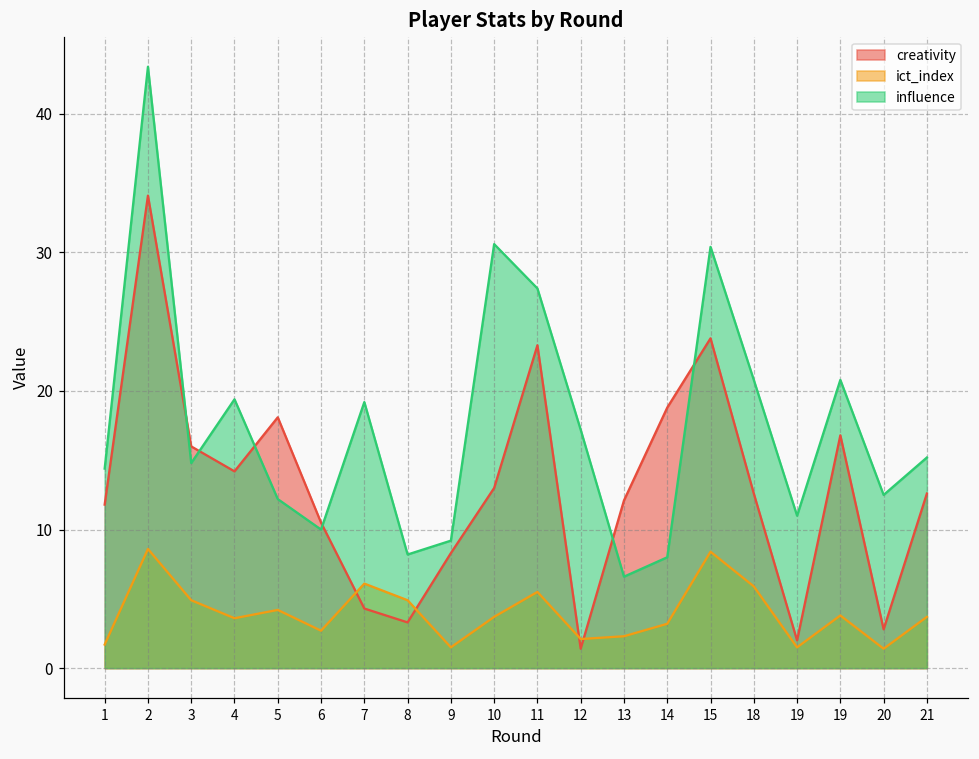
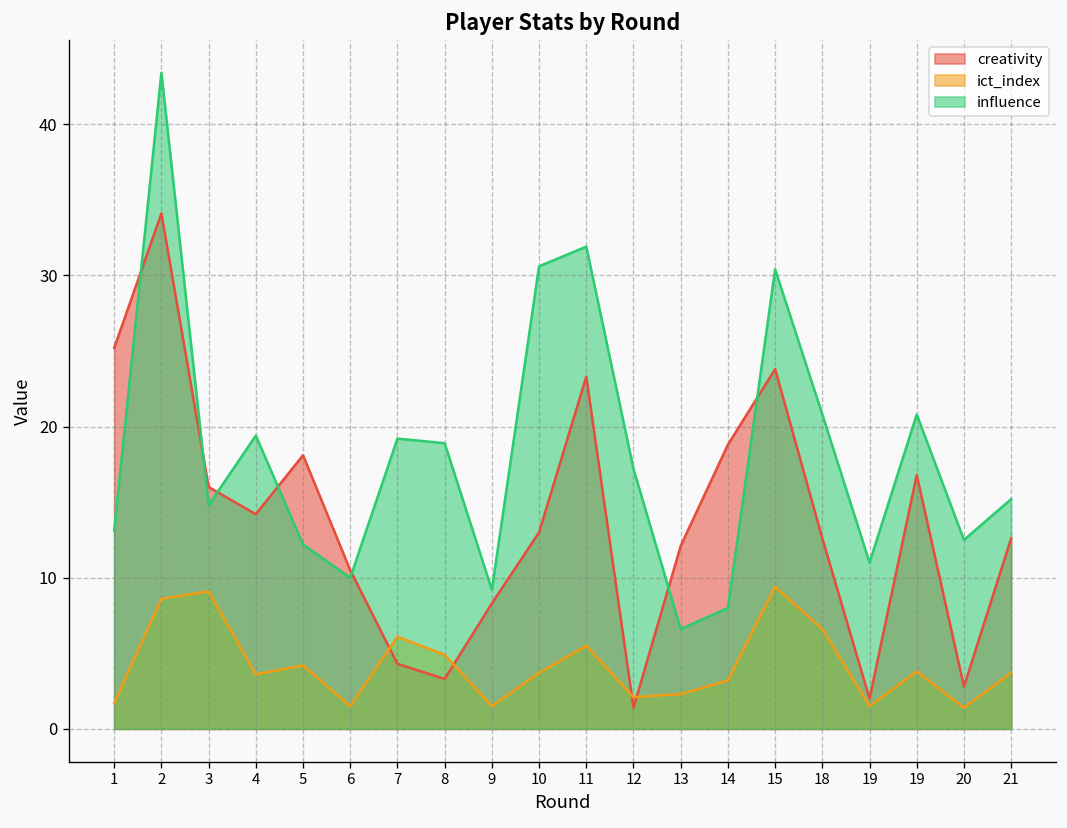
  {
    "creativity": {
-     "1": 11.8,
+     "1": 25.2,
      "2": 34.1,
      "3": 16.0,
      "4": 14.2,
      "5": 18.1,
      "6": 10.5,
      "7": 4.3,
      "8": 3.3,
      "9": 8.3,
      "10": 13.0,
      "11": 23.3,
      "12": 1.4,
      "13": 12.1,
      "14": 18.8,
      "15": 23.8,
      "18": 12.6,
      "20": 2.8,
      "21": 12.6
    },
    "ict_index": {
      "1": 1.7,
      "2": 8.6,
-     "3": 4.9,
+     "3": 9.1,
      "4": 3.6,
      "5": 4.2,
-     "6": 2.7,
+     "6": 1.5,
      "7": 6.1,
      "8": 4.9,
      "9": 1.5,
      "10": 3.7,
      "11": 5.5,
      "12": 2.1,
      "13": 2.3,
      "14": 3.2,
-     "15": 8.4,
-     "18": 5.9,
+     "15": 9.4,
+     "18": 6.6,
      "20": 1.4,
      "21": 3.7
    },
    "influence": {
-     "1": 14.4,
+     "1": 13.1,
      "2": 43.4,
      "3": 14.8,
      "4": 19.4,
      "5": 12.2,
      "6": 10.0,
      "7": 19.2,
-     "8": 8.2,
+     "8": 18.9,
      "9": 9.2,
      "10": 30.6,
-     "11": 27.4,
+     "11": 31.9,
      "12": 17.2,
      "13": 6.6,
      "14": 8.0,
      "15": 30.4,
      "18": 20.8,
      "20": 12.5,
      "21": 15.2
    }
  }
